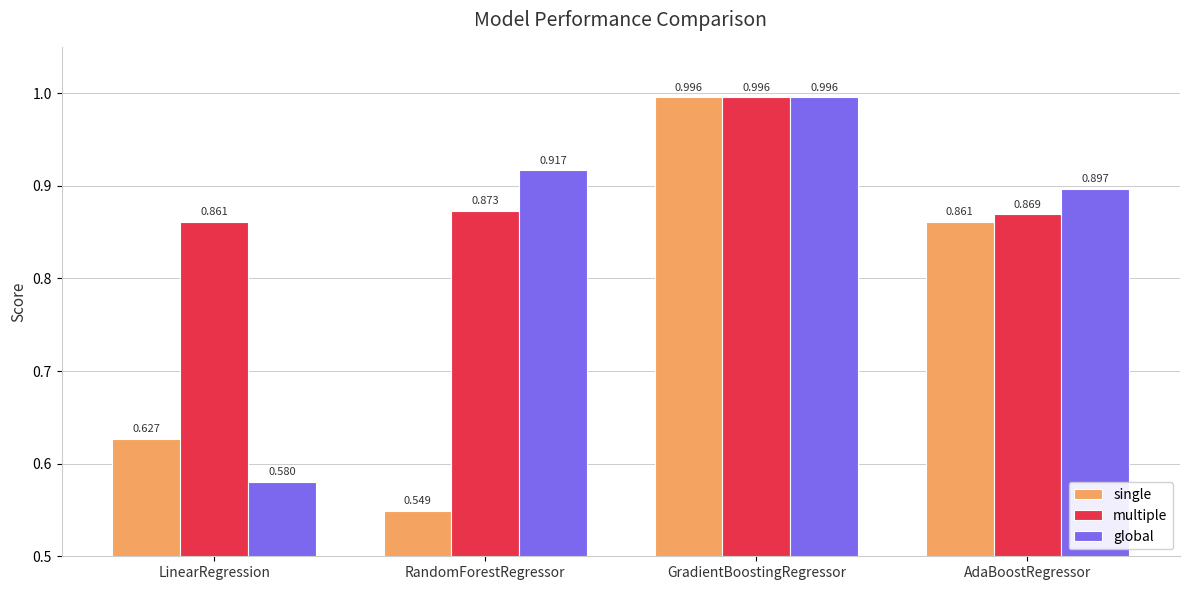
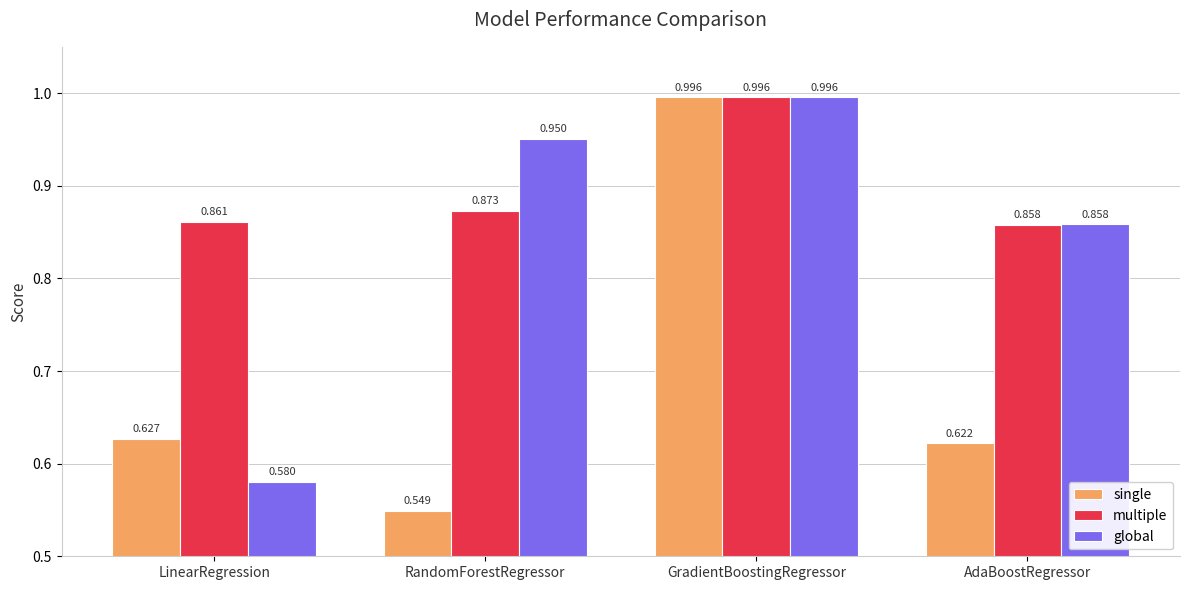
  {
    "single": {
      "LinearRegression": 0.627,
      "RandomForestRegressor": 0.549,
      "GradientBoostingRegressor": 0.996,
-     "AdaBoostRegressor": 0.861
+     "AdaBoostRegressor": 0.622
    },
    "multiple": {
      "LinearRegression": 0.861,
      "RandomForestRegressor": 0.873,
      "GradientBoostingRegressor": 0.996,
-     "AdaBoostRegressor": 0.869
+     "AdaBoostRegressor": 0.858
    },
    "global": {
      "LinearRegression": 0.580,
-     "RandomForestRegressor": 0.917,
+     "RandomForestRegressor": 0.950,
      "GradientBoostingRegressor": 0.996,
-     "AdaBoostRegressor": 0.897
+     "AdaBoostRegressor": 0.858
    }
  }
